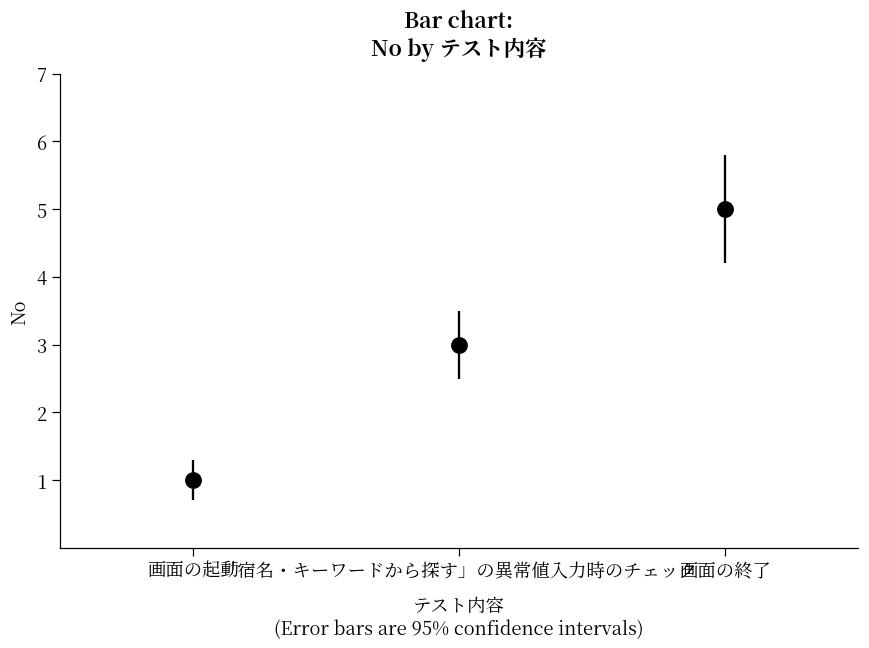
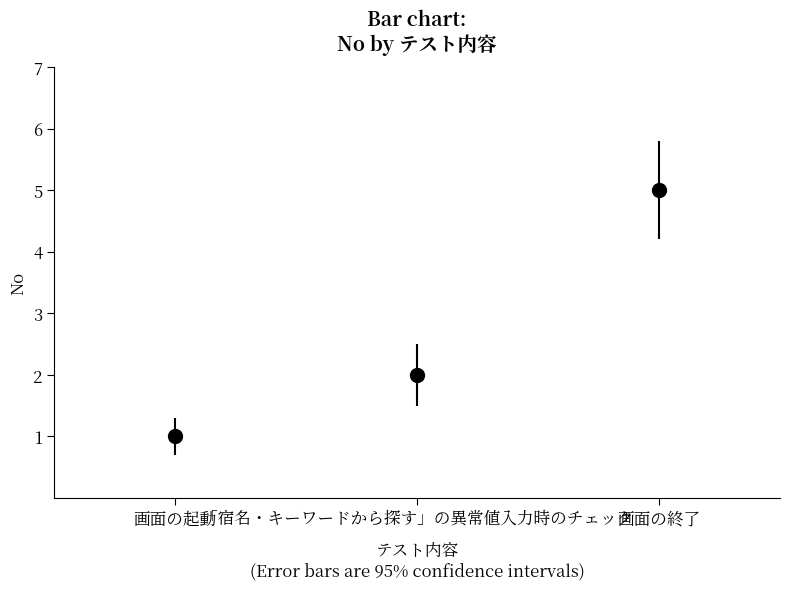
  {
-   "「宿名・キーワードから探す」の異常値入力時のチェック": 3
+   "「宿名・キーワードから探す」の異常値入力時のチェック": 2
  }
